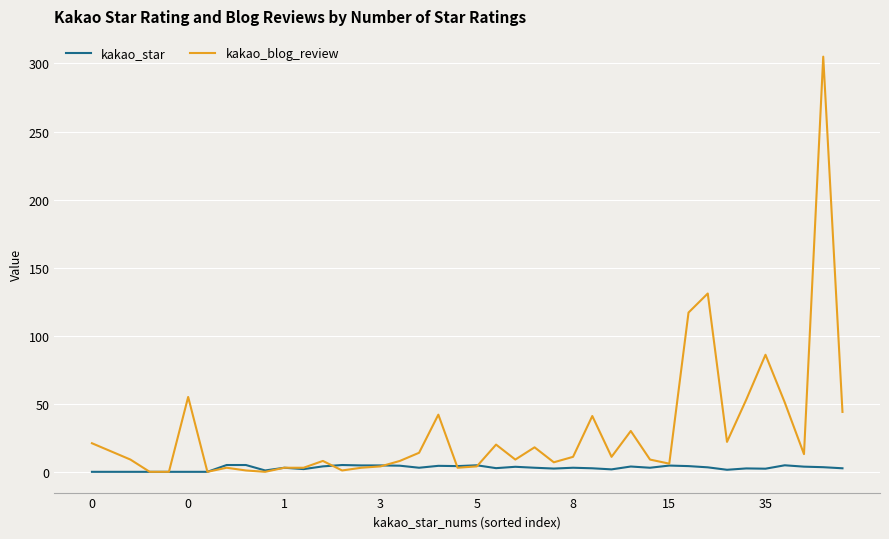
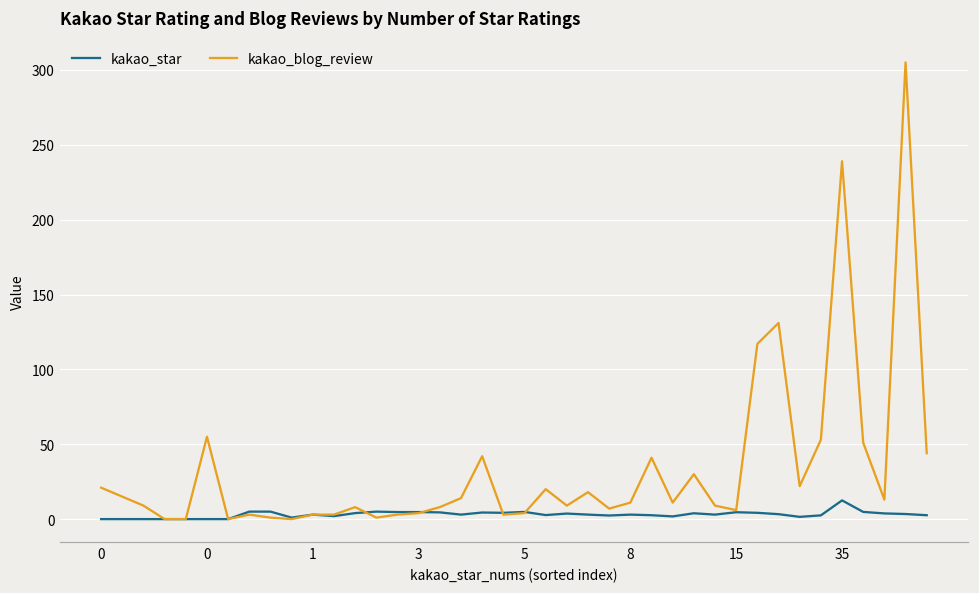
  {
    "kakao_star": {
-     "35": 2
+     "35": 13
    },
    "kakao_blog_review": {
-     "35": 86
+     "35": 239
    }
  }
